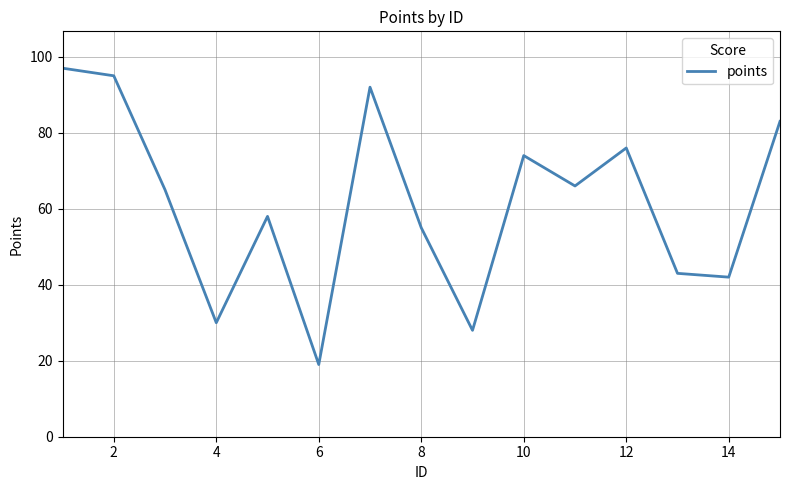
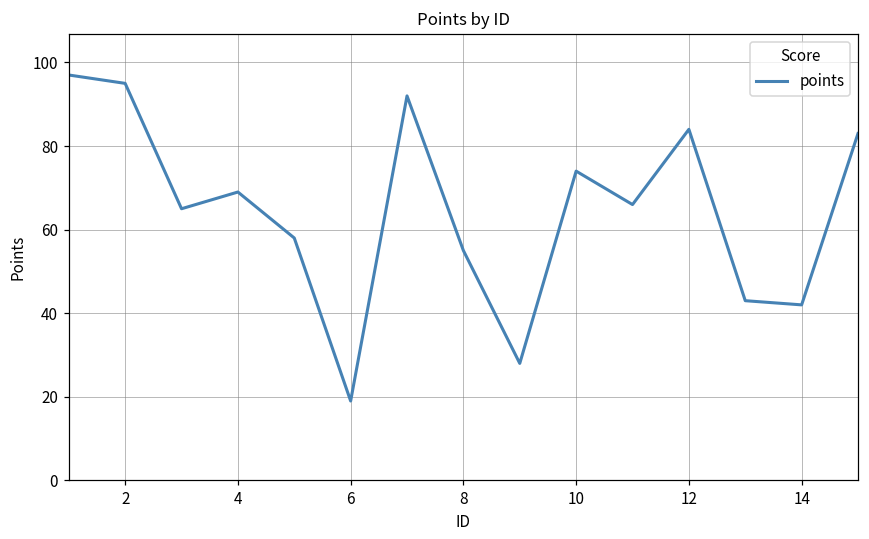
  {
    "2": 95,
-   "4": 30,
+   "4": 69,
    "6": 19,
    "8": 55,
    "10": 74,
-   "12": 76,
+   "12": 84,
    "14": 42
  }
